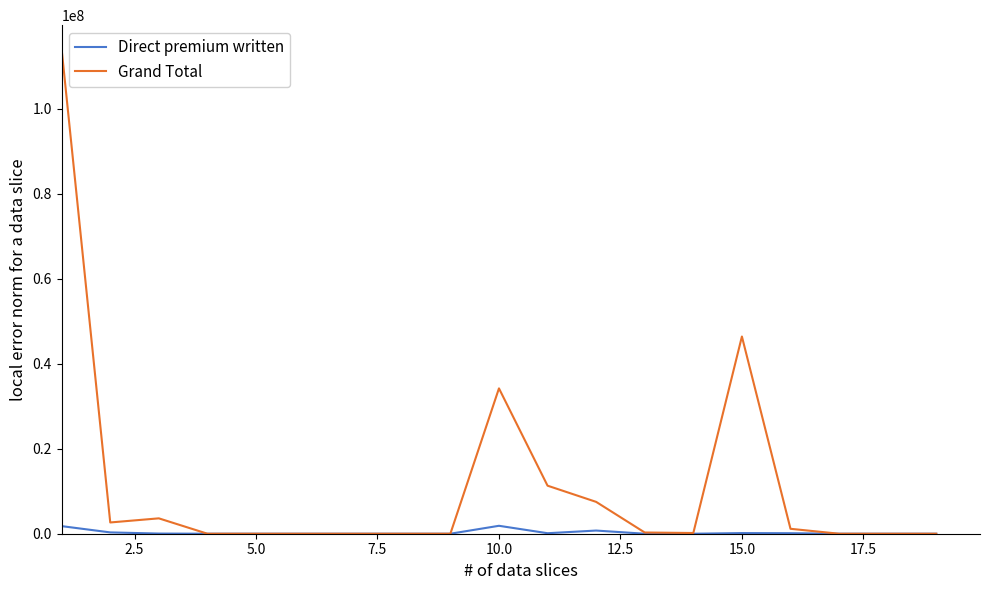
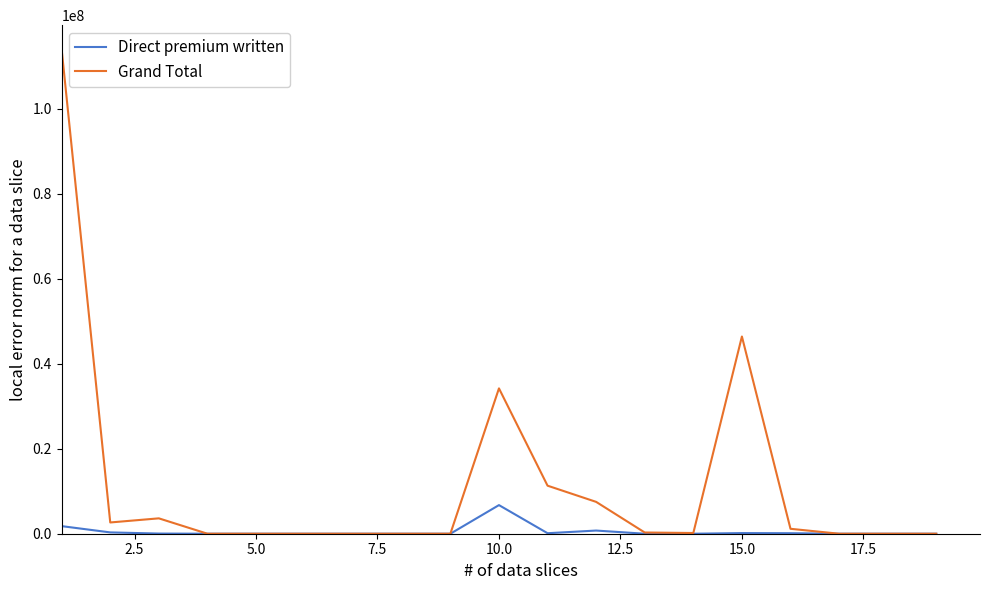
  {
    "Direct premium written": {
-     "10.0": 2000000,
+     "10.0": 7000000,
      "15.0": 0
    },
    "Grand Total": {
      "10.0": 34000000,
      "15.0": 46000000
    }
  }
